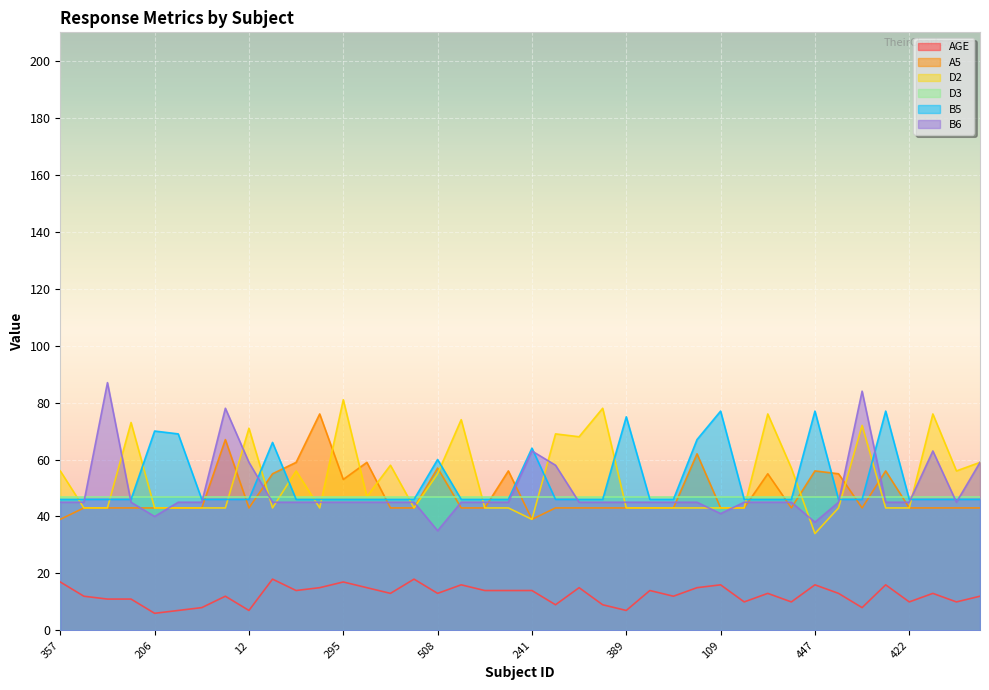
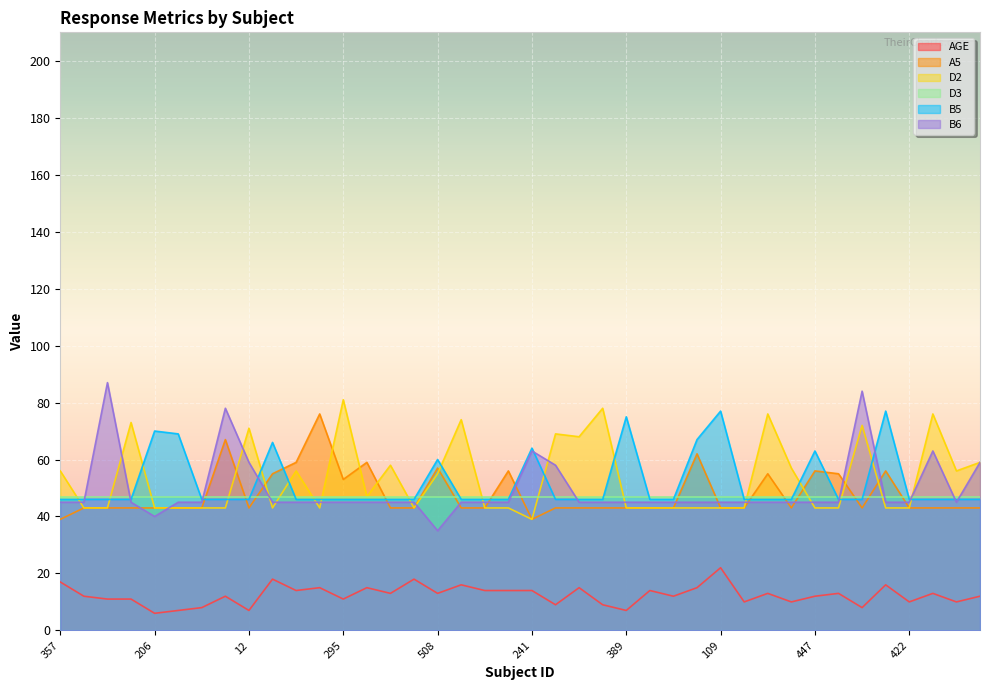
  {
    "AGE": {
      "357": 17,
      "206": 6,
      "12": 7,
-     "295": 17,
+     "295": 11,
      "508": 13,
      "241": 14,
      "389": 7,
-     "109": 16,
-     "447": 16,
+     "109": 22,
+     "447": 12,
      "422": 10
    },
    "A5": {
      "357": 39,
      "12": 43,
      "295": 53,
      "508": 57,
      "447": 56
    },
    "D2": {
      "357": 56,
      "12": 71,
      "295": 81,
      "508": 55,
-     "447": 34
+     "447": 43
    },
    "D3": {
      "357": 47,
      "206": 47,
      "12": 47,
      "295": 47,
      "508": 47,
      "241": 47,
      "389": 47,
      "109": 47,
      "447": 47,
      "422": 47
    },
    "B5": {
      "357": 46,
      "206": 70,
      "12": 46,
      "295": 46,
      "508": 60,
      "241": 64,
      "389": 75,
      "109": 77,
-     "447": 77,
+     "447": 63,
      "422": 46
    },
    "B6": {
      "357": 45,
      "206": 40,
      "12": 59,
      "295": 45,
      "508": 35,
      "241": 63,
      "389": 45,
-     "109": 41,
-     "447": 38,
+     "109": 45,
+     "447": 45,
      "422": 45
    }
  }
